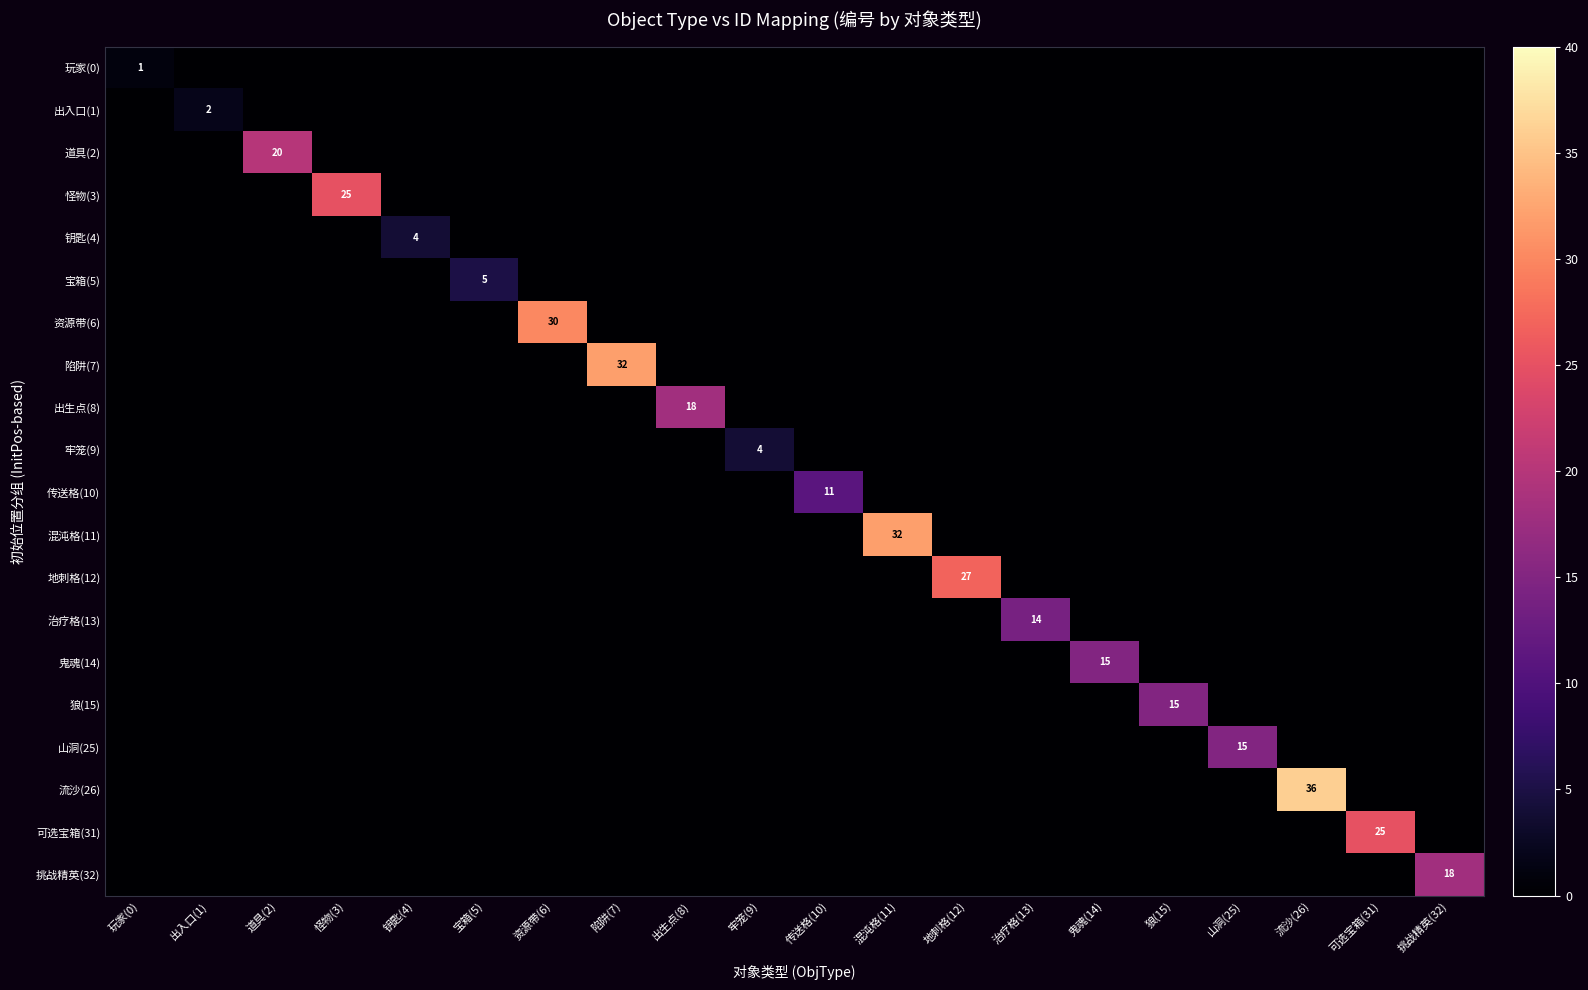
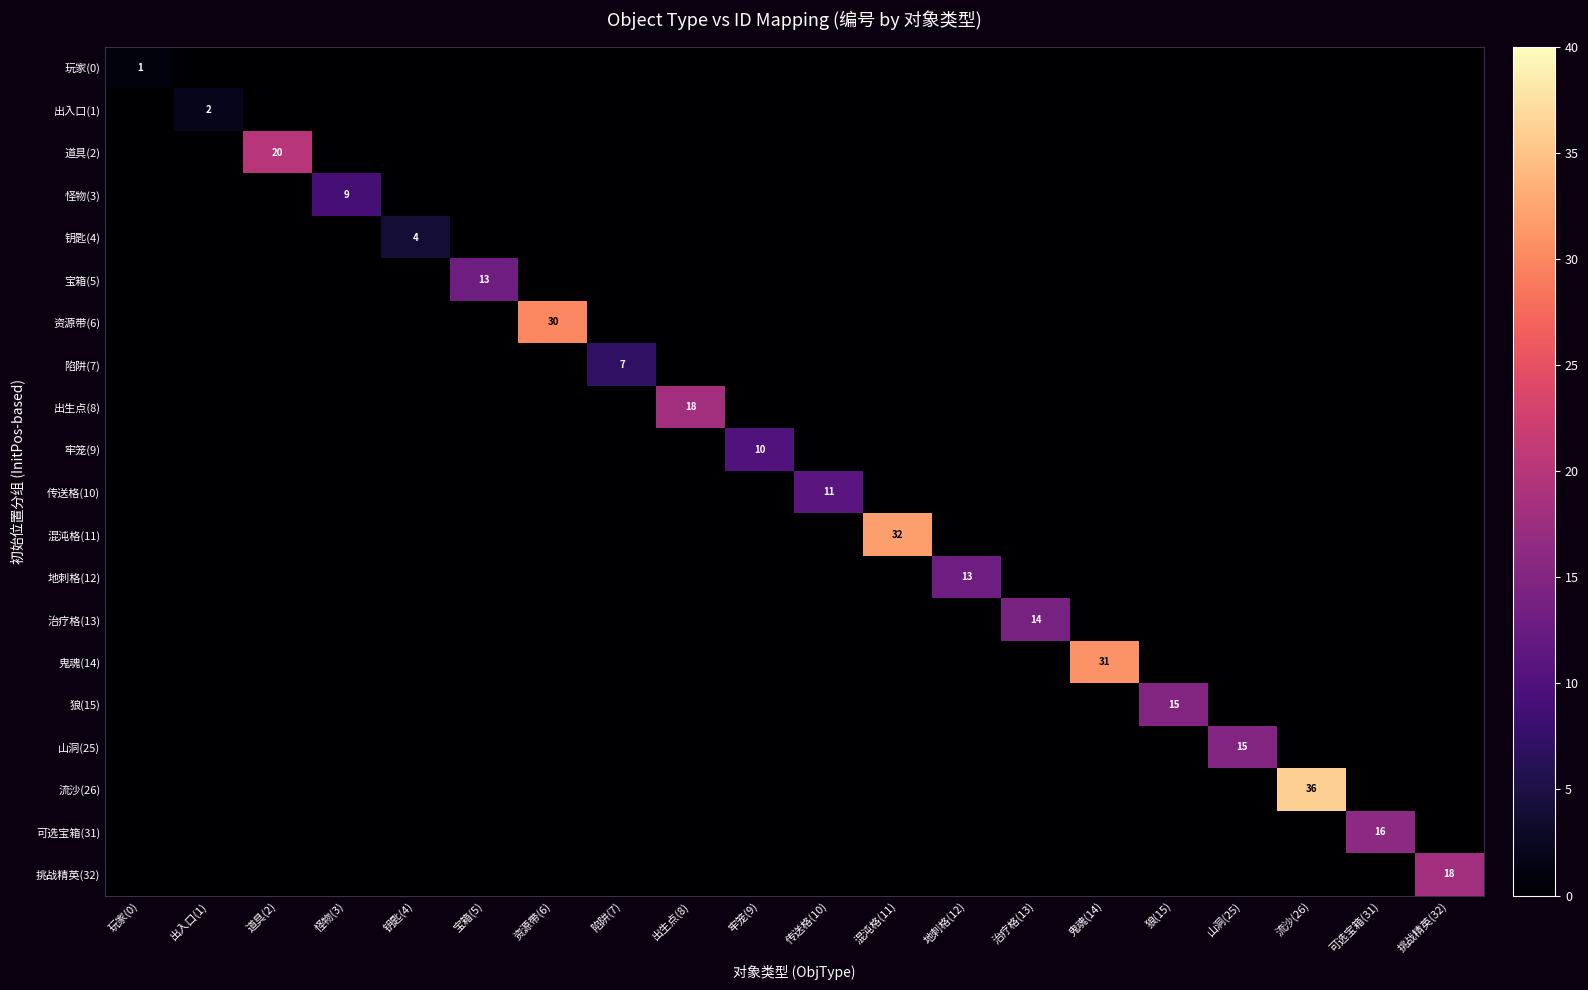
  {
    "玩家(0)": {
      "玩家(0)": 1
    },
    "出入口(1)": {
      "出入口(1)": 2
    },
    "道具(2)": {
      "道具(2)": 20
    },
    "怪物(3)": {
-     "怪物(3)": 25
+     "怪物(3)": 9
    },
    "钥匙(4)": {
      "钥匙(4)": 4
    },
    "宝箱(5)": {
-     "宝箱(5)": 5
+     "宝箱(5)": 13
    },
    "资源带(6)": {
      "资源带(6)": 30
    },
    "陷阱(7)": {
-     "陷阱(7)": 32
+     "陷阱(7)": 7
    },
    "出生点(8)": {
      "出生点(8)": 18
    },
    "牢笼(9)": {
-     "牢笼(9)": 4
+     "牢笼(9)": 10
    },
    "传送格(10)": {
      "传送格(10)": 11
    },
    "混沌格(11)": {
      "混沌格(11)": 32
    },
    "地刺格(12)": {
-     "地刺格(12)": 27
+     "地刺格(12)": 13
    },
    "治疗格(13)": {
      "治疗格(13)": 14
    },
    "鬼魂(14)": {
-     "鬼魂(14)": 15
+     "鬼魂(14)": 31
    },
    "狼(15)": {
      "狼(15)": 15
    },
    "山洞(25)": {
      "山洞(25)": 15
    },
    "流沙(26)": {
      "流沙(26)": 36
    },
    "可选宝箱(31)": {
-     "可选宝箱(31)": 25
+     "可选宝箱(31)": 16
    },
    "挑战精英(32)": {
      "挑战精英(32)": 18
    }
  }
